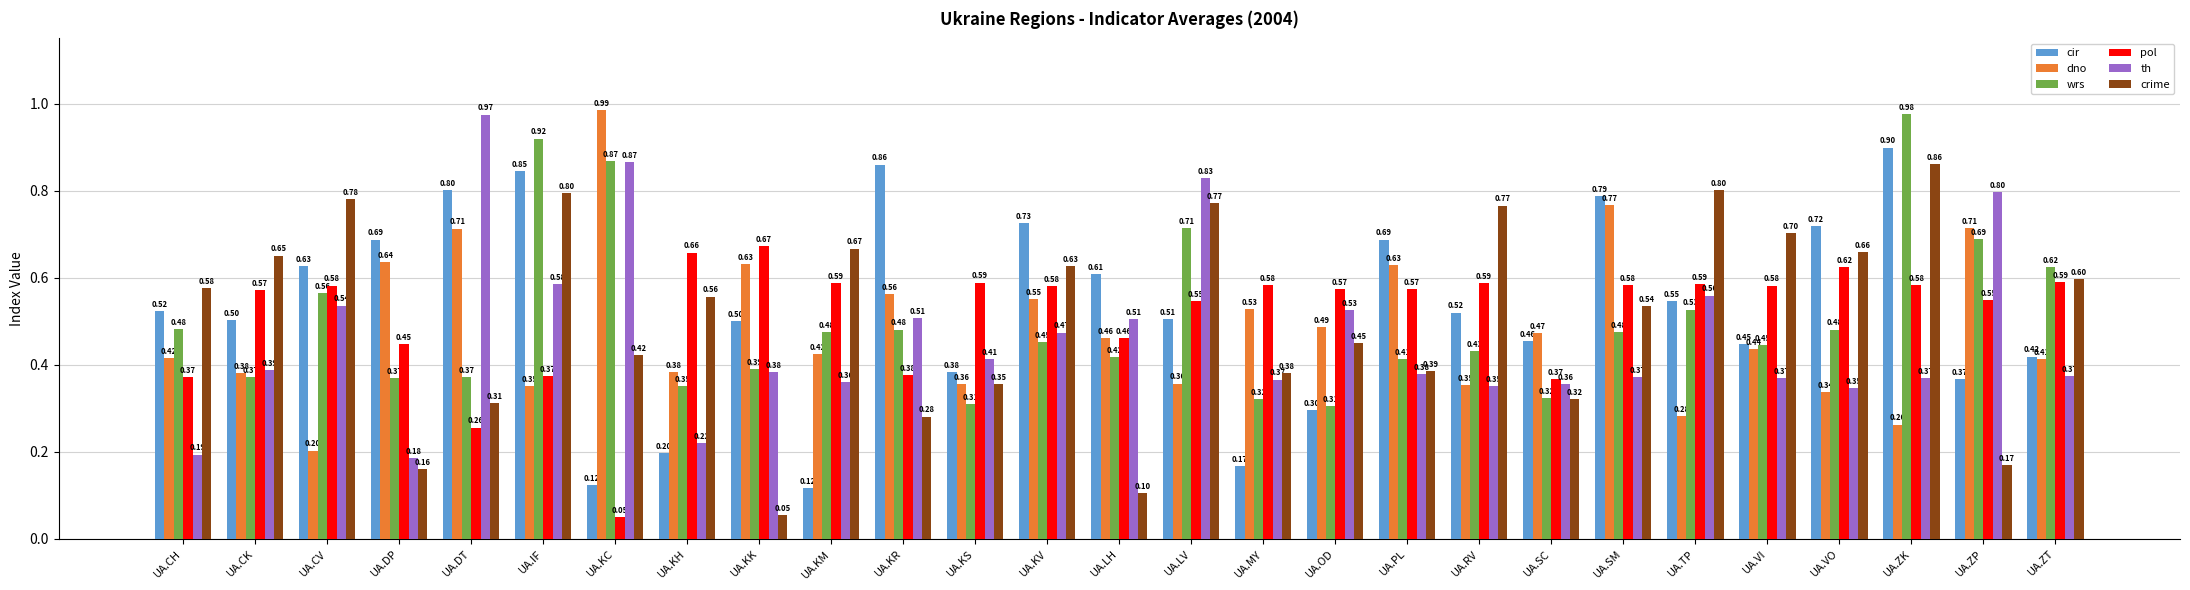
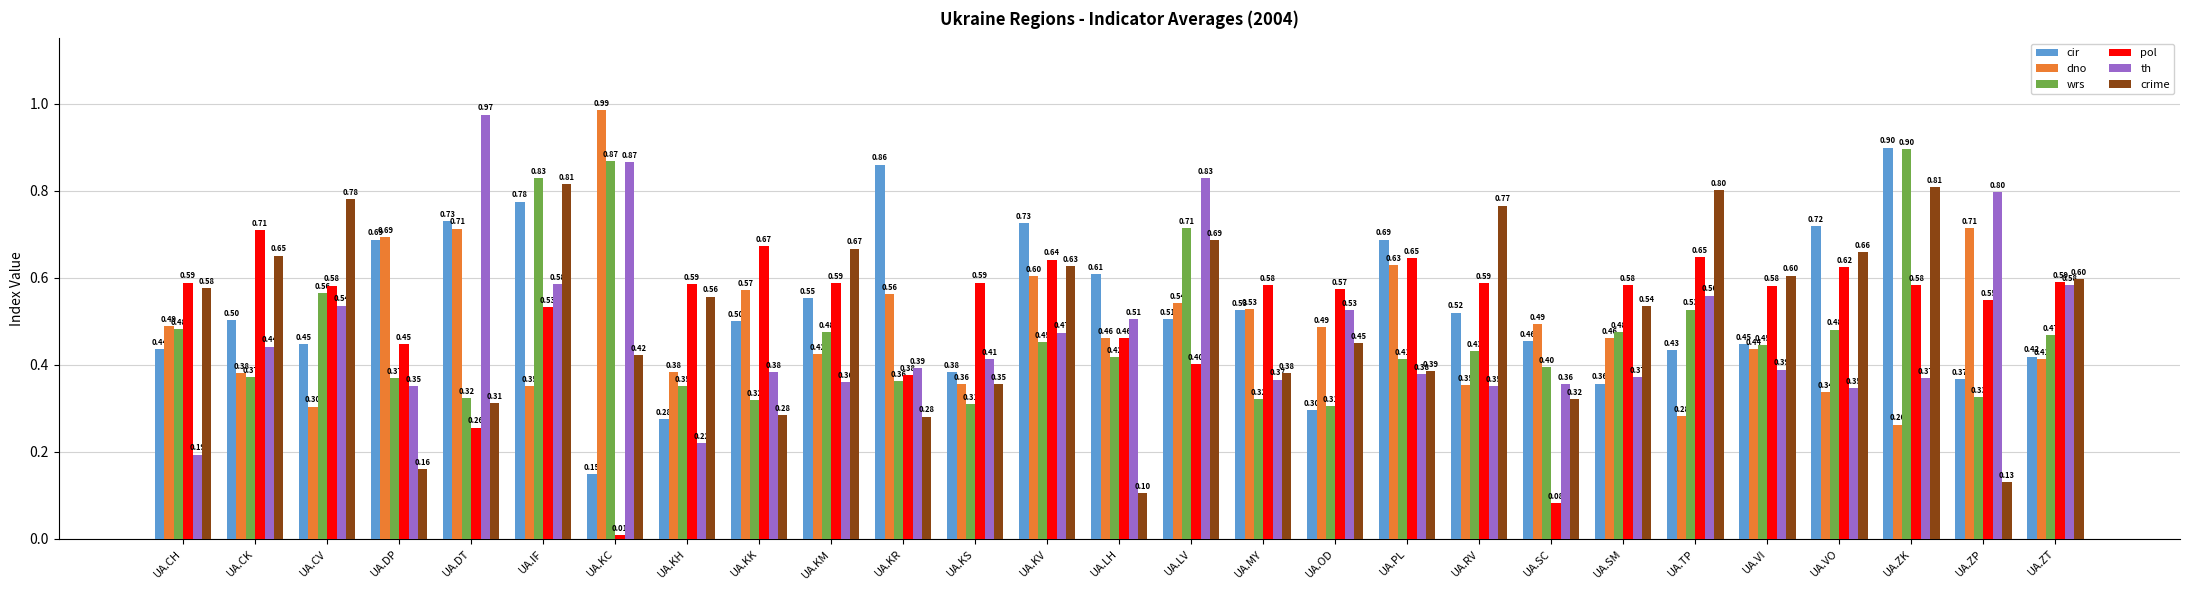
  {
    "cir": {
-     "UA.CH": 0.52,
+     "UA.CH": 0.44,
      "UA.CK": 0.50,
-     "UA.CV": 0.63,
-     "UA.DT": 0.80,
-     "UA.IF": 0.85,
-     "UA.KC": 0.12,
-     "UA.KH": 0.20,
+     "UA.CV": 0.45,
+     "UA.DT": 0.73,
+     "UA.IF": 0.78,
+     "UA.KC": 0.15,
+     "UA.KH": 0.28,
      "UA.KK": 0.50,
-     "UA.KM": 0.12,
+     "UA.KM": 0.55,
      "UA.KR": 0.86,
      "UA.KS": 0.38,
      "UA.KV": 0.73,
      "UA.LH": 0.61,
      "UA.LV": 0.51,
-     "UA.MY": 0.17,
+     "UA.MY": 0.53,
      "UA.OD": 0.30,
      "UA.PL": 0.69,
      "UA.RV": 0.52,
      "UA.SC": 0.46,
-     "UA.SM": 0.79,
-     "UA.TP": 0.55,
+     "UA.SM": 0.36,
+     "UA.TP": 0.43,
      "UA.VO": 0.72,
      "UA.ZK": 0.90,
      "UA.ZP": 0.37
    },
    "dno": {
-     "UA.CH": 0.42,
-     "UA.CV": 0.20,
-     "UA.DP": 0.64,
+     "UA.CH": 0.49,
+     "UA.CV": 0.30,
+     "UA.DP": 0.69,
      "UA.DT": 0.71,
      "UA.IF": 0.35,
      "UA.KC": 0.99,
      "UA.KH": 0.38,
-     "UA.KK": 0.63,
+     "UA.KK": 0.57,
      "UA.KM": 0.42,
      "UA.KR": 0.56,
      "UA.KS": 0.36,
-     "UA.KV": 0.55,
+     "UA.KV": 0.60,
      "UA.LH": 0.46,
-     "UA.LV": 0.36,
+     "UA.LV": 0.54,
      "UA.OD": 0.49,
      "UA.PL": 0.63,
      "UA.RV": 0.35,
-     "UA.SC": 0.47,
-     "UA.SM": 0.77,
+     "UA.SC": 0.49,
+     "UA.SM": 0.46,
      "UA.TP": 0.28,
      "UA.VO": 0.34,
      "UA.ZK": 0.26,
      "UA.ZP": 0.71
    },
    "wrs": {
      "UA.CV": 0.56,
      "UA.DP": 0.37,
-     "UA.DT": 0.37,
-     "UA.IF": 0.92,
+     "UA.DT": 0.32,
+     "UA.IF": 0.83,
      "UA.KC": 0.87,
      "UA.KH": 0.35,
-     "UA.KK": 0.39,
+     "UA.KK": 0.32,
      "UA.KM": 0.48,
-     "UA.KR": 0.48,
+     "UA.KR": 0.36,
      "UA.KS": 0.31,
      "UA.KV": 0.45,
      "UA.LH": 0.42,
      "UA.LV": 0.71,
      "UA.MY": 0.32,
      "UA.OD": 0.31,
      "UA.PL": 0.41,
      "UA.RV": 0.43,
-     "UA.SC": 0.32,
+     "UA.SC": 0.40,
      "UA.SM": 0.48,
      "UA.TP": 0.53,
      "UA.VO": 0.48,
-     "UA.ZK": 0.98,
-     "UA.ZP": 0.69,
-     "UA.ZT": 0.62
+     "UA.ZK": 0.90,
+     "UA.ZP": 0.33,
+     "UA.ZT": 0.47
    },
    "pol": {
-     "UA.CH": 0.37,
-     "UA.CK": 0.57,
+     "UA.CH": 0.59,
+     "UA.CK": 0.71,
      "UA.CV": 0.58,
      "UA.DP": 0.45,
      "UA.DT": 0.26,
-     "UA.IF": 0.37,
-     "UA.KC": 0.05,
-     "UA.KH": 0.66,
+     "UA.IF": 0.53,
+     "UA.KC": 0.01,
+     "UA.KH": 0.59,
      "UA.KK": 0.67,
      "UA.KM": 0.59,
      "UA.KS": 0.59,
-     "UA.KV": 0.58,
+     "UA.KV": 0.64,
      "UA.LH": 0.46,
-     "UA.LV": 0.55,
+     "UA.LV": 0.40,
      "UA.MY": 0.58,
      "UA.OD": 0.57,
-     "UA.PL": 0.57,
+     "UA.PL": 0.65,
      "UA.RV": 0.59,
-     "UA.SC": 0.37,
+     "UA.SC": 0.08,
      "UA.SM": 0.58,
-     "UA.TP": 0.59,
+     "UA.TP": 0.65,
      "UA.VI": 0.58,
      "UA.VO": 0.62,
      "UA.ZK": 0.58,
      "UA.ZP": 0.55
    },
    "th": {
      "UA.CH": 0.19,
-     "UA.CK": 0.39,
+     "UA.CK": 0.44,
      "UA.CV": 0.54,
-     "UA.DP": 0.18,
+     "UA.DP": 0.35,
      "UA.DT": 0.97,
      "UA.IF": 0.58,
      "UA.KC": 0.87,
      "UA.KH": 0.22,
      "UA.KK": 0.38,
      "UA.KM": 0.36,
-     "UA.KR": 0.51,
+     "UA.KR": 0.39,
      "UA.KS": 0.41,
      "UA.KV": 0.47,
      "UA.LH": 0.51,
      "UA.LV": 0.83,
      "UA.MY": 0.37,
      "UA.OD": 0.53,
      "UA.RV": 0.35,
      "UA.SC": 0.36,
      "UA.SM": 0.37,
      "UA.TP": 0.56,
-     "UA.VI": 0.37,
+     "UA.VI": 0.39,
      "UA.VO": 0.35,
      "UA.ZK": 0.37,
      "UA.ZP": 0.80,
-     "UA.ZT": 0.37
+     "UA.ZT": 0.58
    },
    "crime": {
      "UA.CH": 0.58,
      "UA.CK": 0.65,
      "UA.CV": 0.78,
      "UA.DP": 0.16,
      "UA.DT": 0.31,
-     "UA.IF": 0.80,
+     "UA.IF": 0.81,
      "UA.KC": 0.42,
      "UA.KH": 0.56,
-     "UA.KK": 0.05,
+     "UA.KK": 0.28,
      "UA.KM": 0.67,
      "UA.KR": 0.28,
      "UA.KS": 0.35,
      "UA.KV": 0.63,
      "UA.LH": 0.10,
-     "UA.LV": 0.77,
+     "UA.LV": 0.69,
      "UA.MY": 0.38,
      "UA.OD": 0.45,
      "UA.RV": 0.77,
      "UA.SC": 0.32,
      "UA.SM": 0.54,
      "UA.TP": 0.80,
-     "UA.VI": 0.70,
+     "UA.VI": 0.60,
      "UA.VO": 0.66,
-     "UA.ZK": 0.86,
-     "UA.ZP": 0.17
+     "UA.ZK": 0.81,
+     "UA.ZP": 0.13
    }
  }
